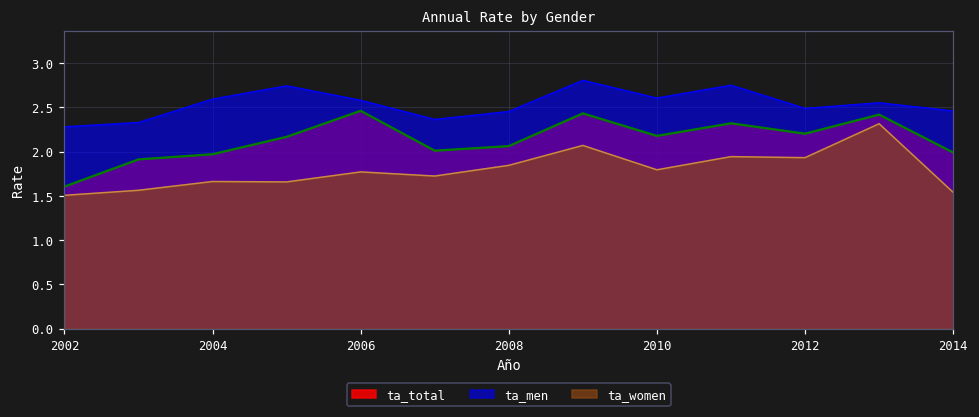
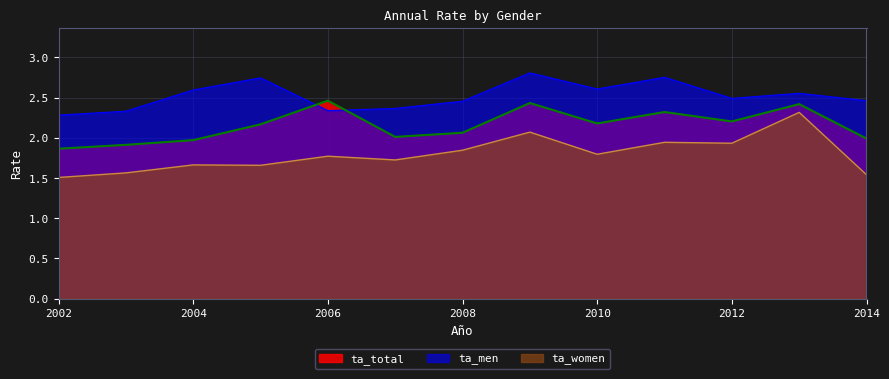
  {
    "ta_total": {
-     "2002": 1.6,
+     "2002": 1.9,
      "2004": 2.0,
      "2006": 2.5,
      "2008": 2.1,
      "2010": 2.2,
      "2012": 2.2,
      "2014": 2.0
    },
    "ta_men": {
      "2002": 2.3,
      "2004": 2.6,
-     "2006": 2.6,
+     "2006": 2.3,
      "2008": 2.5,
      "2010": 2.6,
      "2012": 2.5,
      "2014": 2.5
    },
    "ta_women": {
      "2002": 1.5,
      "2004": 1.7,
      "2006": 1.8,
      "2008": 1.8,
      "2010": 1.8,
      "2012": 1.9,
      "2014": 1.5
    }
  }
